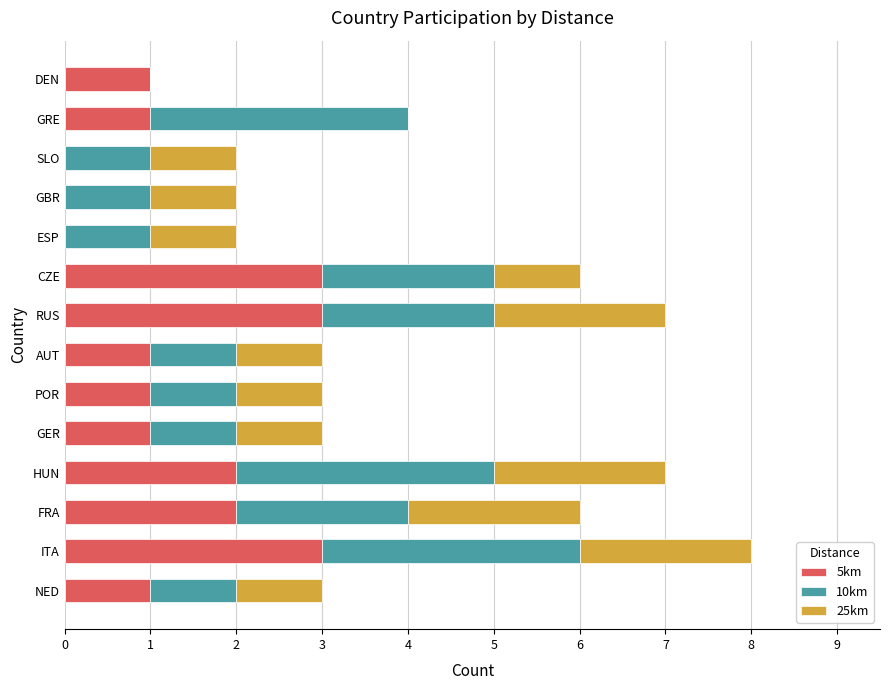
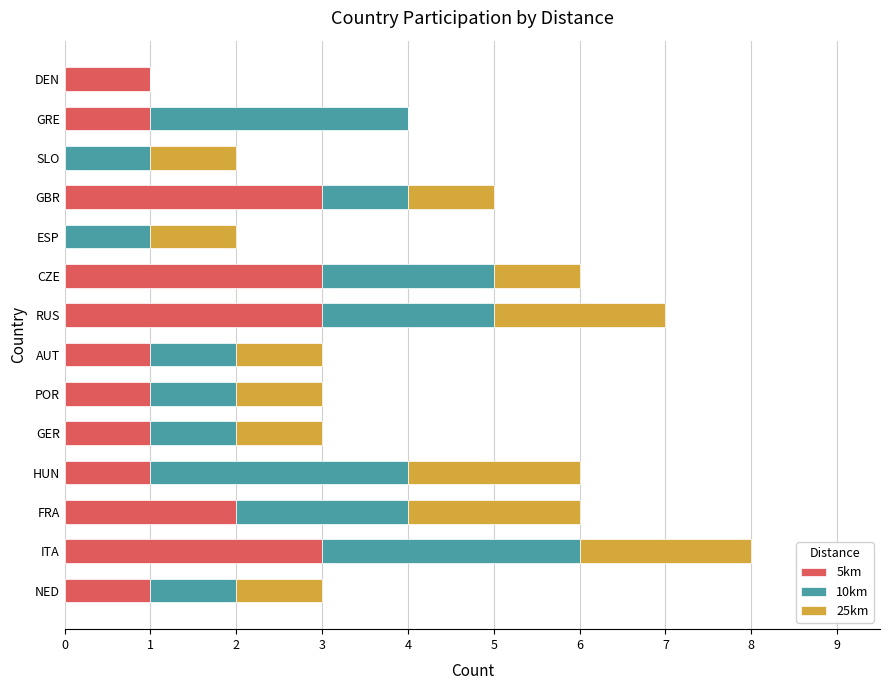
  {
    "5km": {
      "DEN": 1,
      "GRE": 1,
      "SLO": 0,
-     "GBR": 0,
+     "GBR": 3,
      "ESP": 0,
      "CZE": 3,
      "RUS": 3,
      "AUT": 1,
      "POR": 1,
      "GER": 1,
-     "HUN": 2,
+     "HUN": 1,
      "FRA": 2,
      "ITA": 3,
      "NED": 1
    },
    "10km": {
      "DEN": 0,
      "GRE": 3,
      "SLO": 1,
      "GBR": 1,
      "ESP": 1,
      "CZE": 2,
      "RUS": 2,
      "AUT": 1,
      "POR": 1,
      "GER": 1,
      "HUN": 3,
      "FRA": 2,
      "ITA": 3,
      "NED": 1
    },
    "25km": {
      "DEN": 0,
      "GRE": 0,
      "SLO": 1,
      "GBR": 1,
      "ESP": 1,
      "CZE": 1,
      "RUS": 2,
      "AUT": 1,
      "POR": 1,
      "GER": 1,
      "HUN": 2,
      "FRA": 2,
      "ITA": 2,
      "NED": 1
    }
  }
